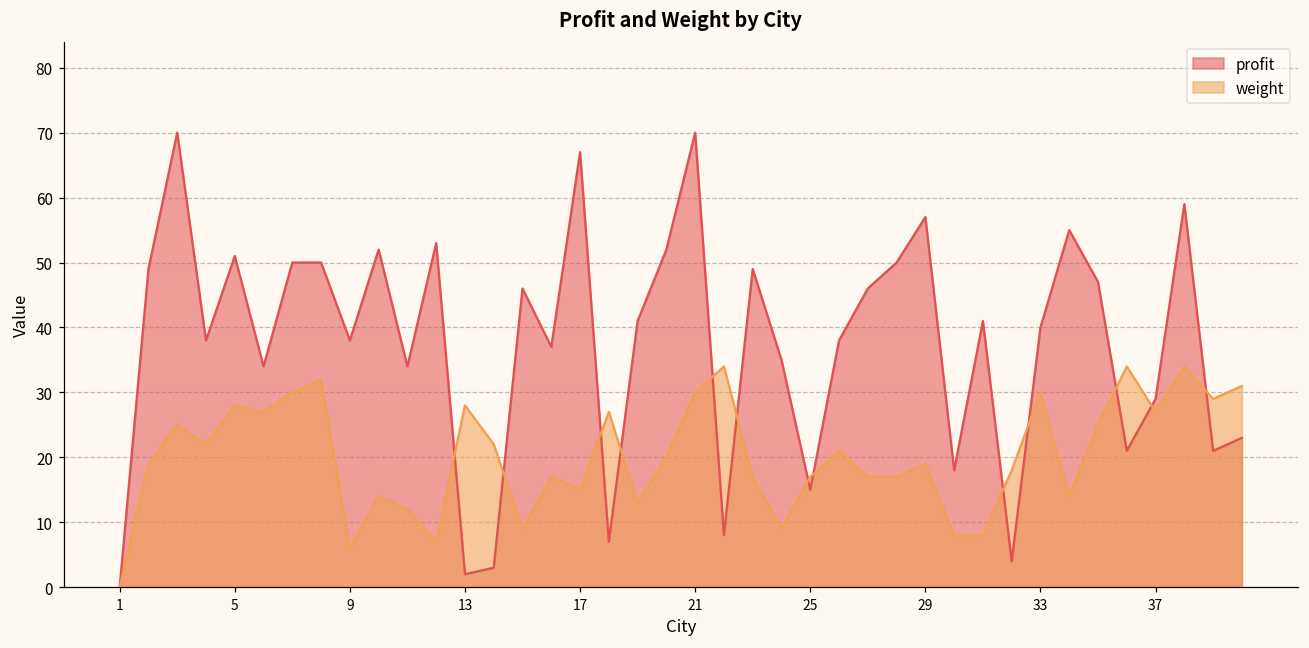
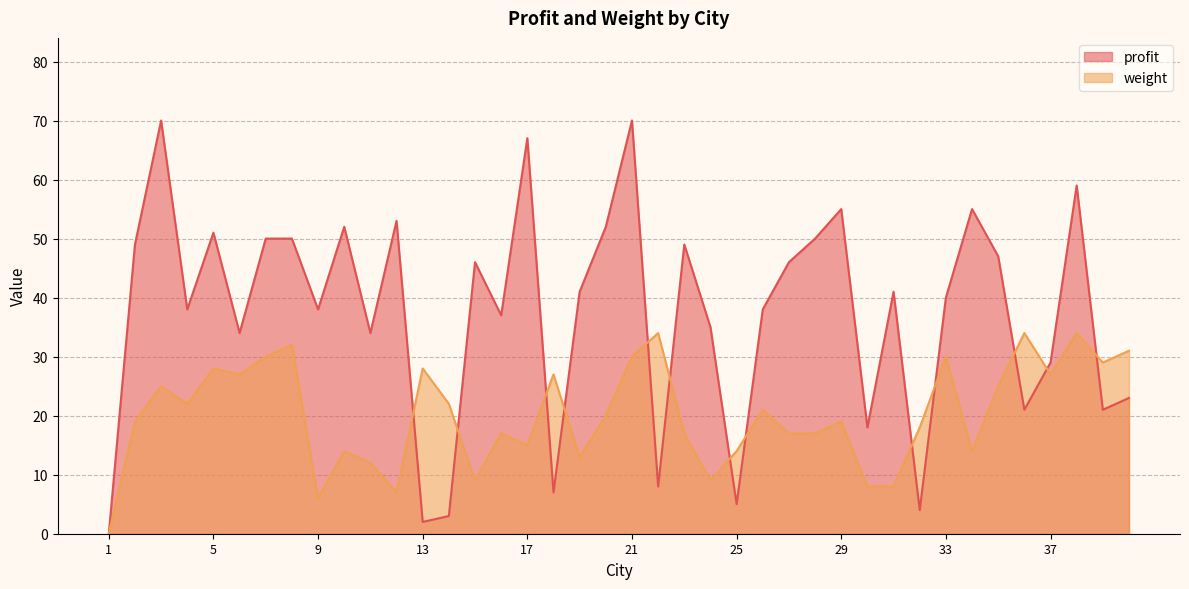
  {
    "profit": {
      "5": 51,
      "9": 38,
      "13": 2,
      "17": 67,
      "21": 70,
-     "25": 15,
-     "29": 57,
+     "25": 5,
+     "29": 55,
      "33": 40,
      "37": 29
    },
    "weight": {
      "5": 28,
      "9": 6,
      "13": 28,
      "17": 15,
      "21": 30,
-     "25": 17,
+     "25": 14,
      "29": 19,
      "33": 30,
      "37": 27
    }
  }
